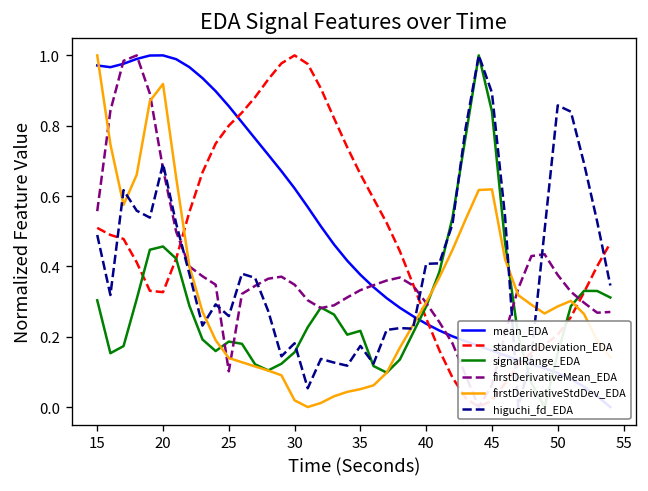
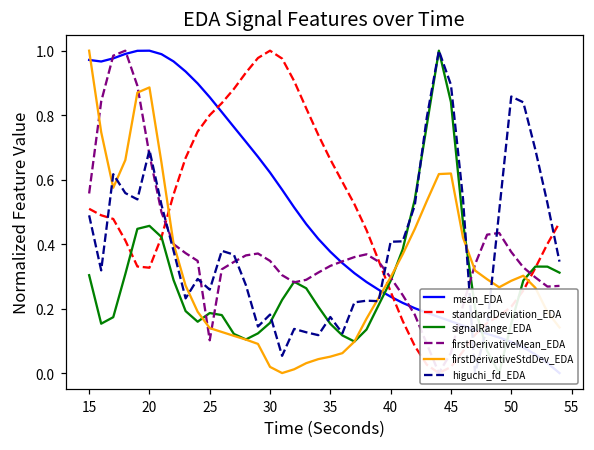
  {
    "mean_EDA": {
      "15": 0.97,
      "20": 1.00,
      "25": 0.86,
      "30": 0.62,
      "35": 0.38,
      "40": 0.24
    },
    "standardDeviation_EDA": {
      "15": 0.51,
      "20": 0.33,
      "25": 0.80,
      "30": 1.00,
      "35": 0.66,
      "40": 0.25
    },
    "signalRange_EDA": {
      "15": 0.30,
      "20": 0.46,
      "25": 0.19,
      "30": 0.16,
-     "35": 0.22,
+     "35": 0.15,
      "40": 0.29,
      "45": 0.84
    },
    "firstDerivativeMean_EDA": {
      "15": 0.56,
      "20": 0.68,
      "25": 0.10,
      "30": 0.35,
      "35": 0.33,
      "50": 0.38
    },
    "firstDerivativeStdDev_EDA": {
      "15": 1.00,
-     "20": 0.92,
+     "20": 0.89,
      "25": 0.14,
      "30": 0.02,
      "35": 0.05,
      "45": 0.62,
      "50": 0.29
    },
    "higuchi_fd_EDA": {
      "15": 0.49,
      "20": 0.69,
      "25": 0.26,
      "30": 0.18,
      "35": 0.17,
      "40": 0.41,
      "45": 0.89,
      "50": 0.86
    }
  }
